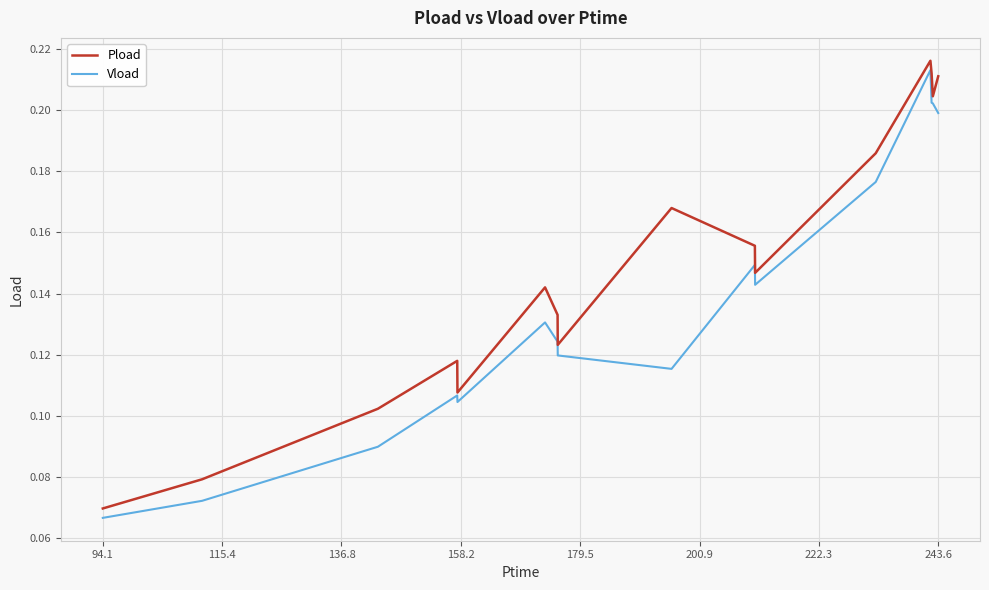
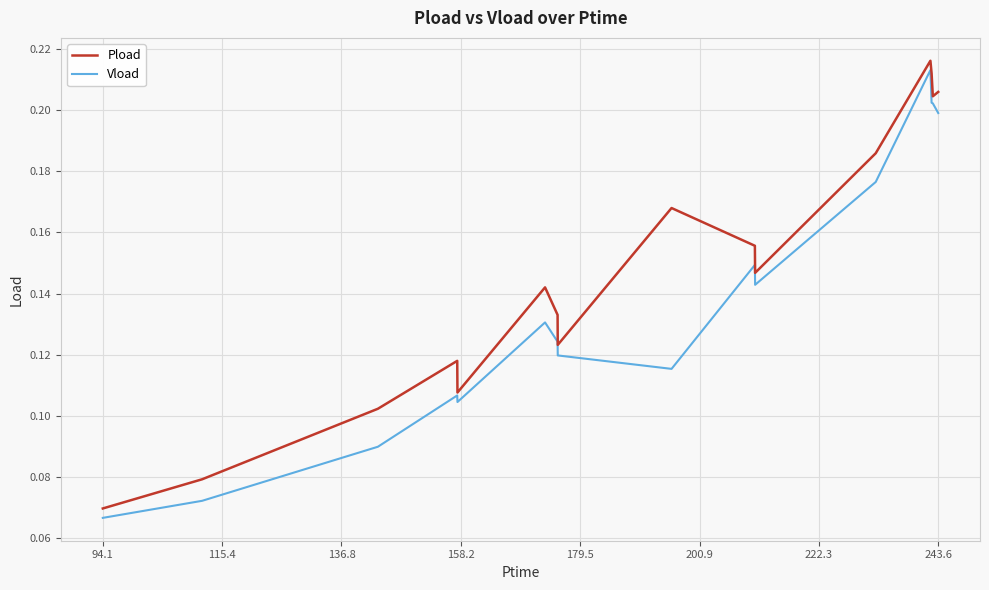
  {
    "Pload": {
      "94.1": 0.070,
-     "243.6": 0.211
+     "243.6": 0.206
    },
    "Vload": {
      "94.1": 0.067,
      "243.6": 0.199
    }
  }
